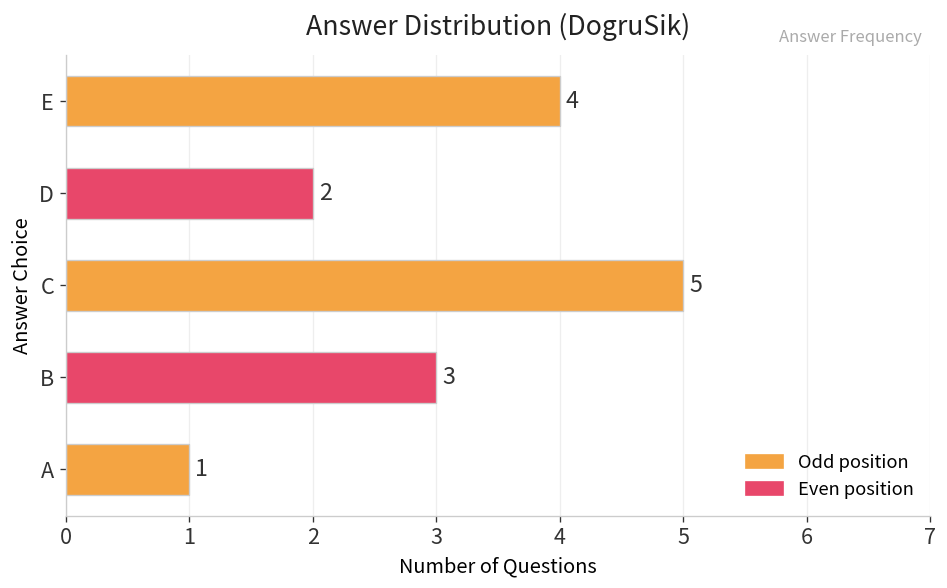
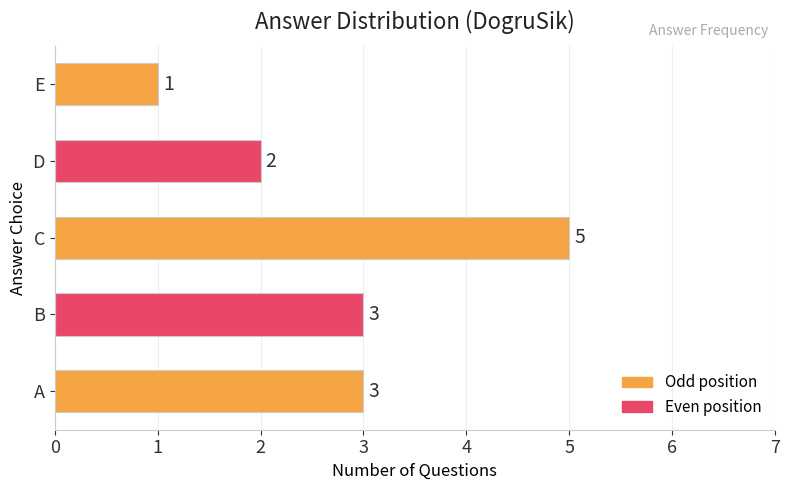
  {
-   "E": 4,
+   "E": 1,
    "D": 2,
    "C": 5,
    "B": 3,
-   "A": 1
+   "A": 3
  }
